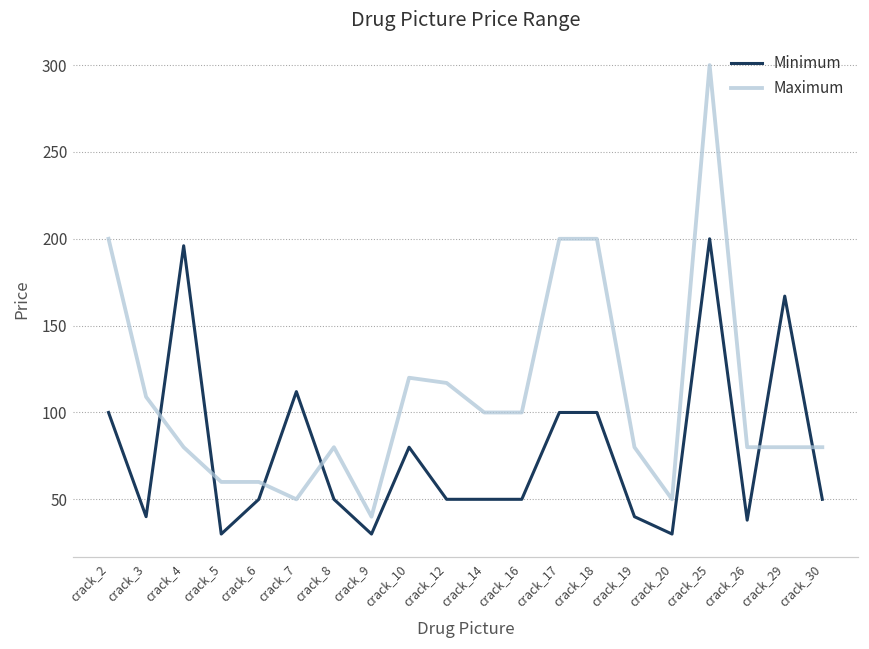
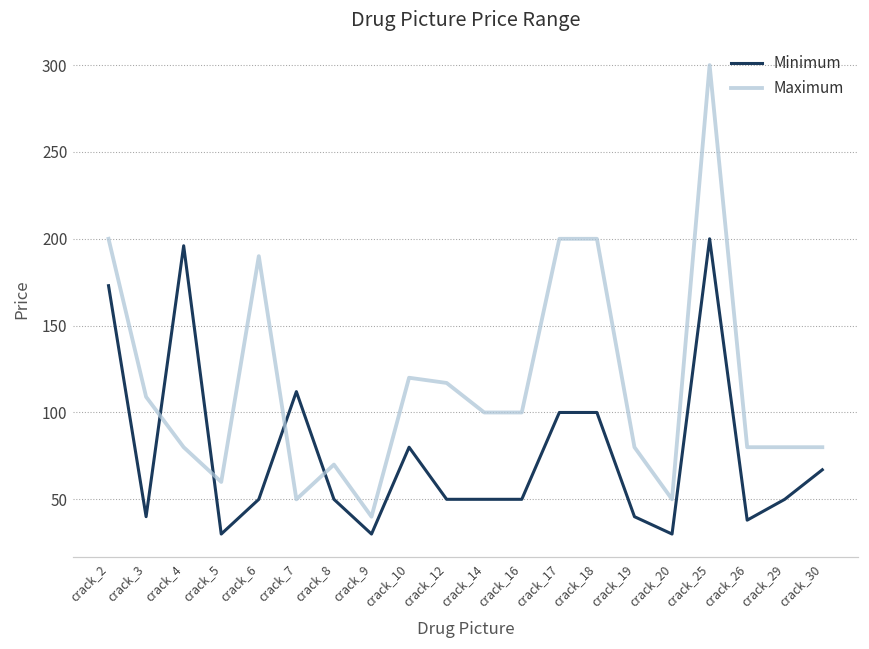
  {
    "Minimum": {
-     "crack_2": 100,
+     "crack_2": 173,
      "crack_3": 40,
      "crack_4": 196,
      "crack_5": 30,
      "crack_6": 50,
      "crack_7": 112,
      "crack_8": 50,
      "crack_9": 30,
      "crack_10": 80,
      "crack_12": 50,
      "crack_14": 50,
      "crack_16": 50,
      "crack_17": 100,
      "crack_18": 100,
      "crack_19": 40,
      "crack_20": 30,
      "crack_25": 200,
      "crack_26": 38,
-     "crack_29": 167,
-     "crack_30": 50
+     "crack_29": 50,
+     "crack_30": 67
    },
    "Maximum": {
      "crack_2": 200,
      "crack_3": 109,
      "crack_4": 80,
      "crack_5": 60,
-     "crack_6": 60,
+     "crack_6": 190,
      "crack_7": 50,
-     "crack_8": 80,
+     "crack_8": 70,
      "crack_9": 40,
      "crack_10": 120,
      "crack_12": 117,
      "crack_14": 100,
      "crack_16": 100,
      "crack_17": 200,
      "crack_18": 200,
      "crack_19": 80,
      "crack_20": 50,
      "crack_25": 300,
      "crack_26": 80,
      "crack_29": 80,
      "crack_30": 80
    }
  }
